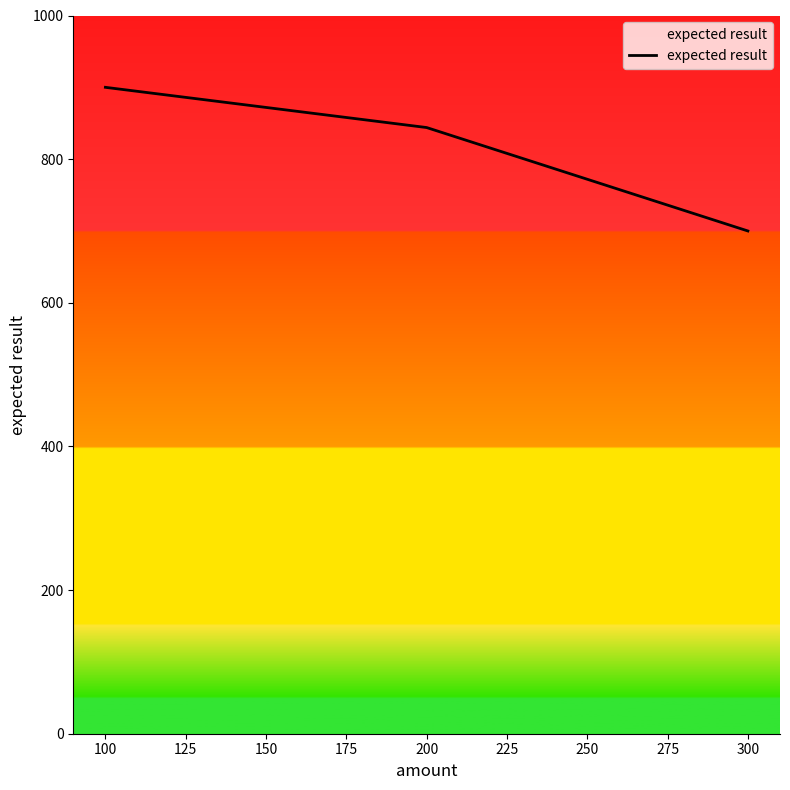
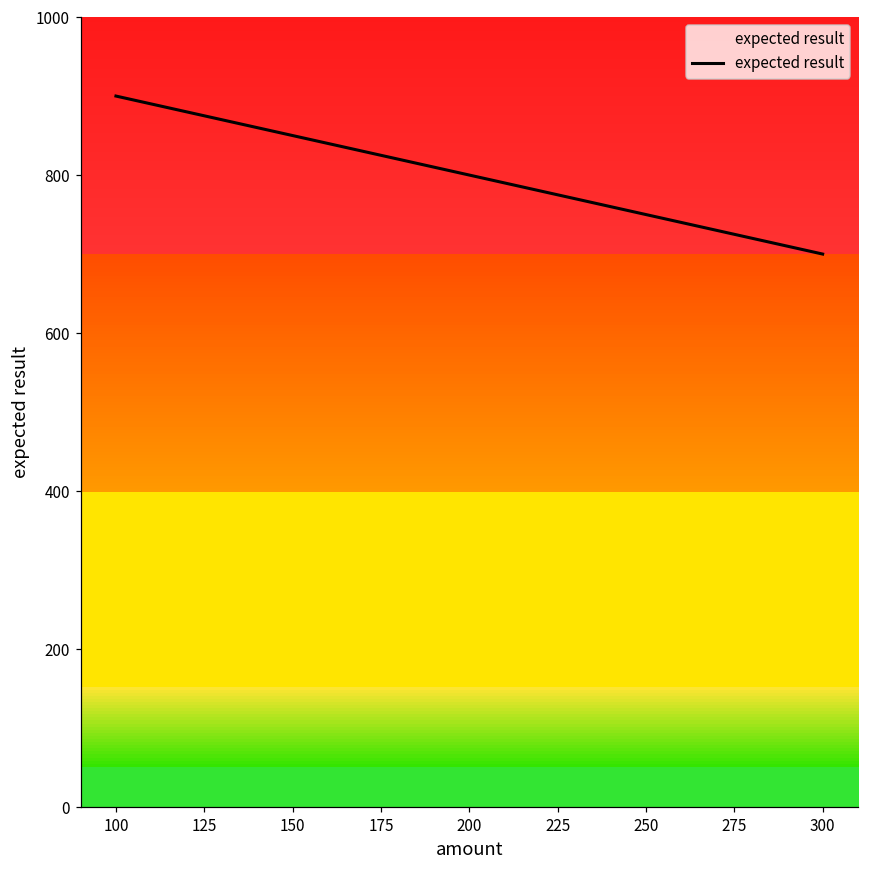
  {
    "100": 900,
-   "200": 840,
+   "200": 800,
    "300": 700
  }
